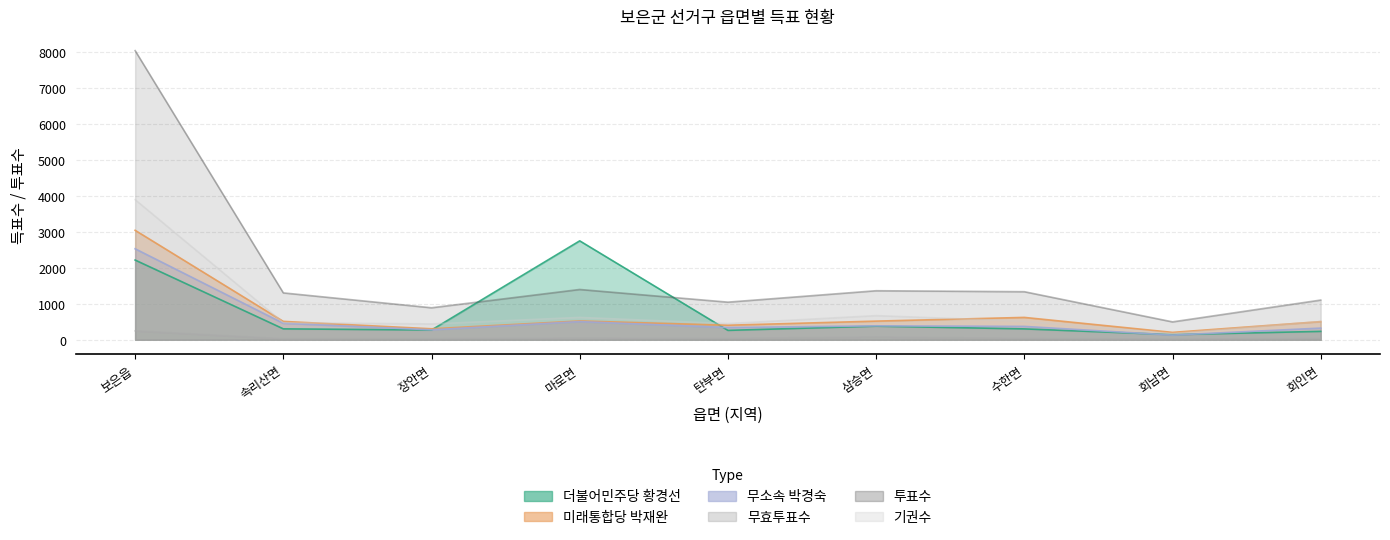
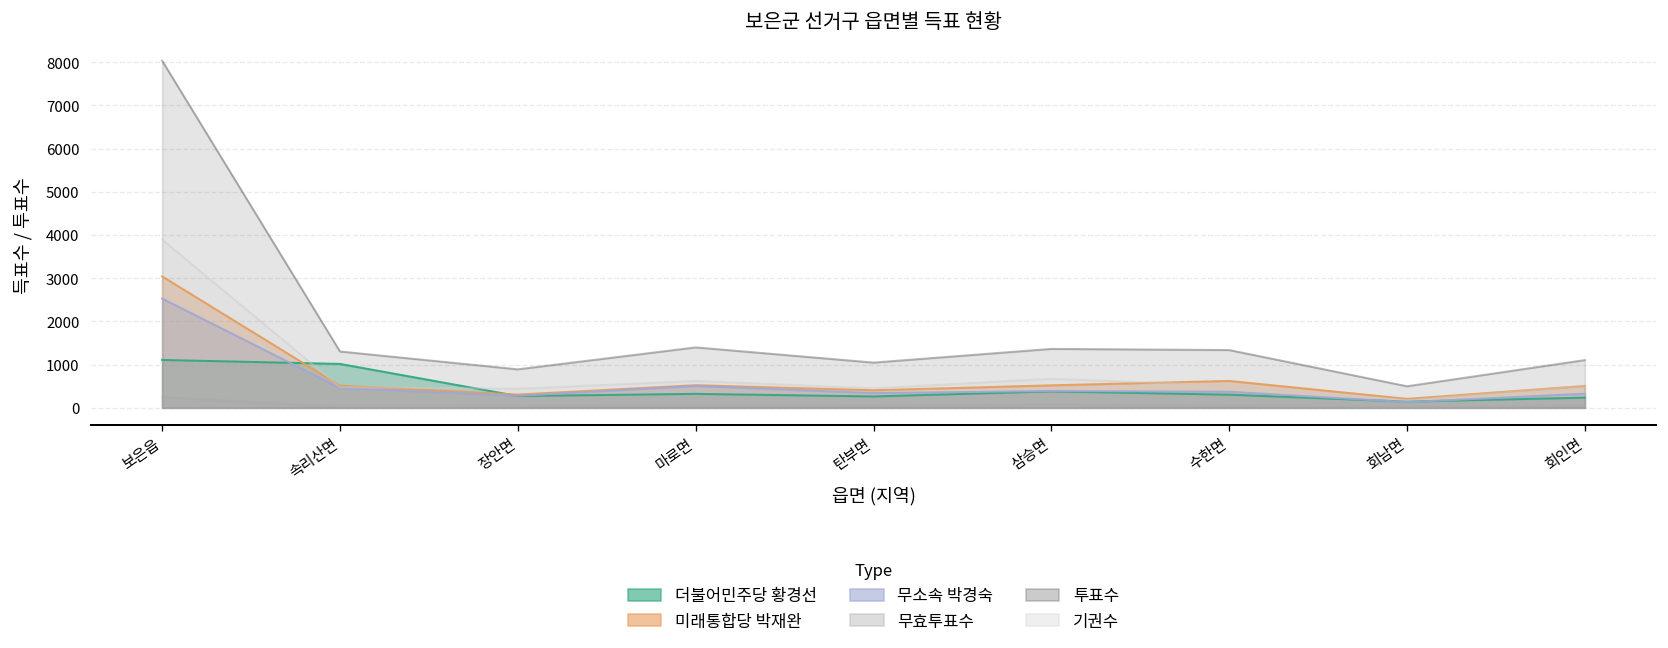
  {
    "더불어민주당 황경선": {
-     "보은읍": 2200,
-     "속리산면": 300,
-     "마로면": 2700,
+     "보은읍": 1100,
+     "속리산면": 1000,
+     "마로면": 300,
      "탄부면": 300,
      "회인면": 200
    }
  }
